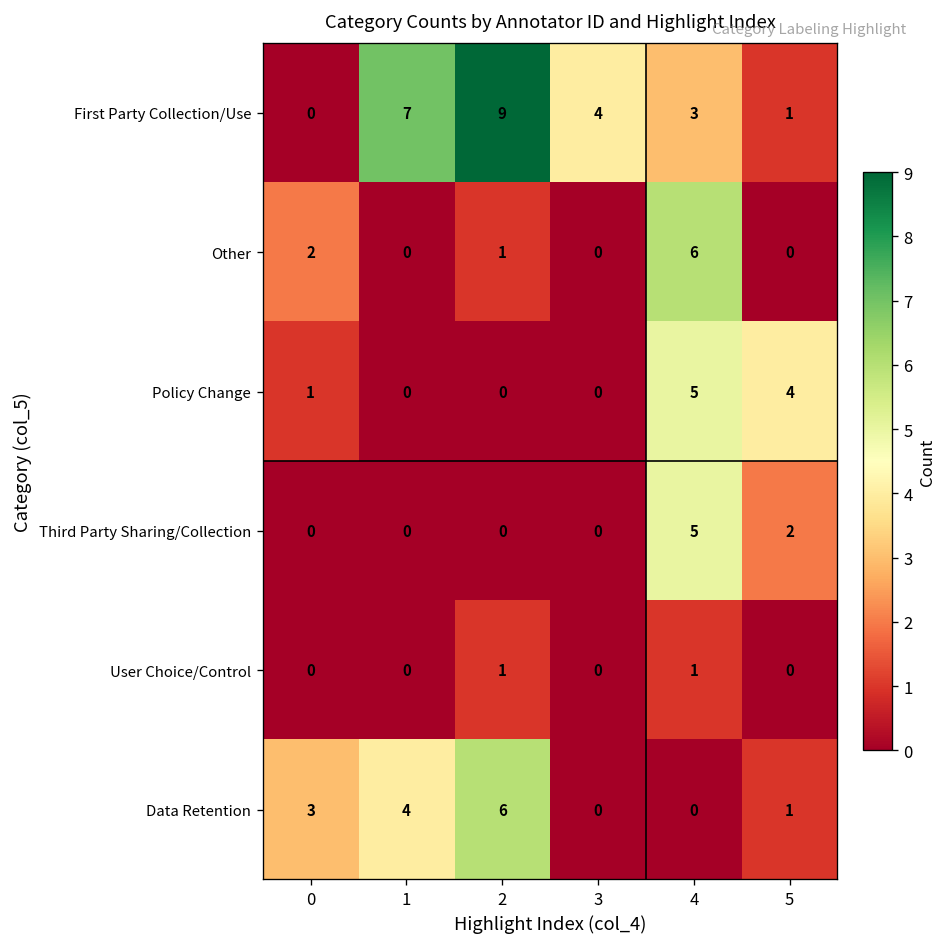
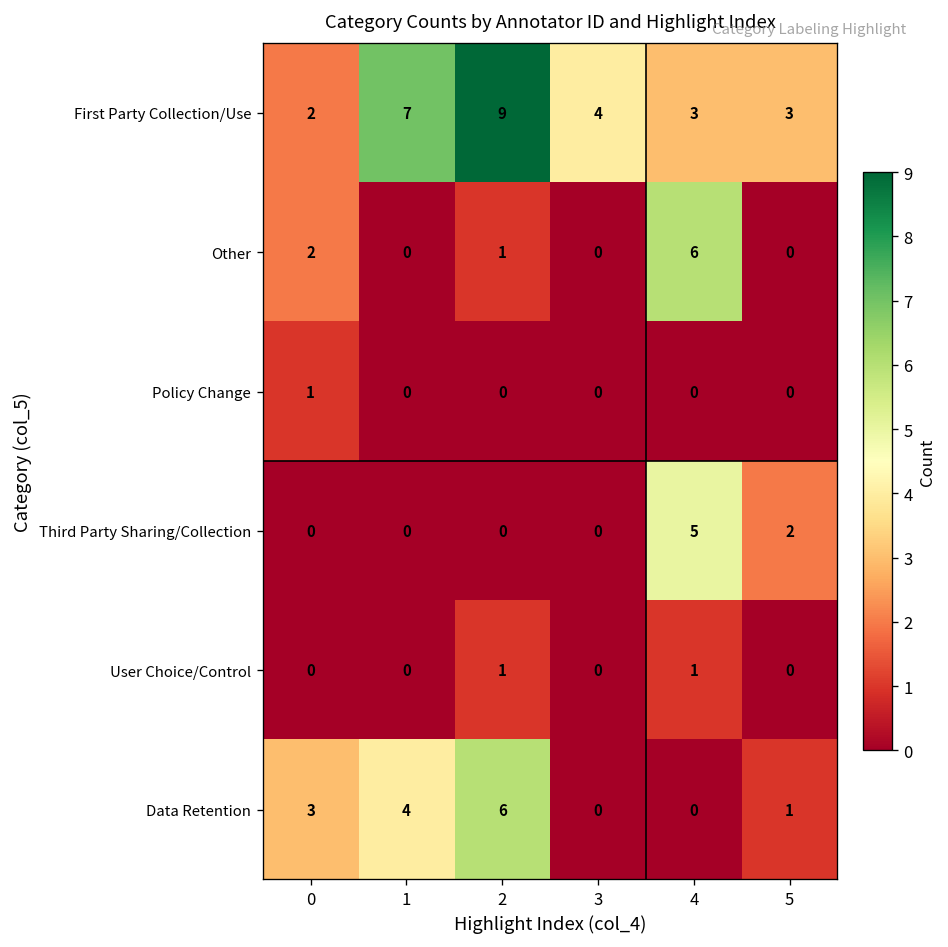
  {
    "First Party Collection/Use": {
-     "0": 0,
+     "0": 2,
      "1": 7,
      "2": 9,
      "3": 4,
      "4": 3,
-     "5": 1
+     "5": 3
    },
    "Other": {
      "0": 2,
      "1": 0,
      "2": 1,
      "3": 0,
      "4": 6,
      "5": 0
    },
    "Policy Change": {
      "0": 1,
      "1": 0,
      "2": 0,
      "3": 0,
-     "4": 5,
-     "5": 4
+     "4": 0,
+     "5": 0
    },
    "Third Party Sharing/Collection": {
      "0": 0,
      "1": 0,
      "2": 0,
      "3": 0,
      "4": 5,
      "5": 2
    },
    "User Choice/Control": {
      "0": 0,
      "1": 0,
      "2": 1,
      "3": 0,
      "4": 1,
      "5": 0
    },
    "Data Retention": {
      "0": 3,
      "1": 4,
      "2": 6,
      "3": 0,
      "4": 0,
      "5": 1
    }
  }
